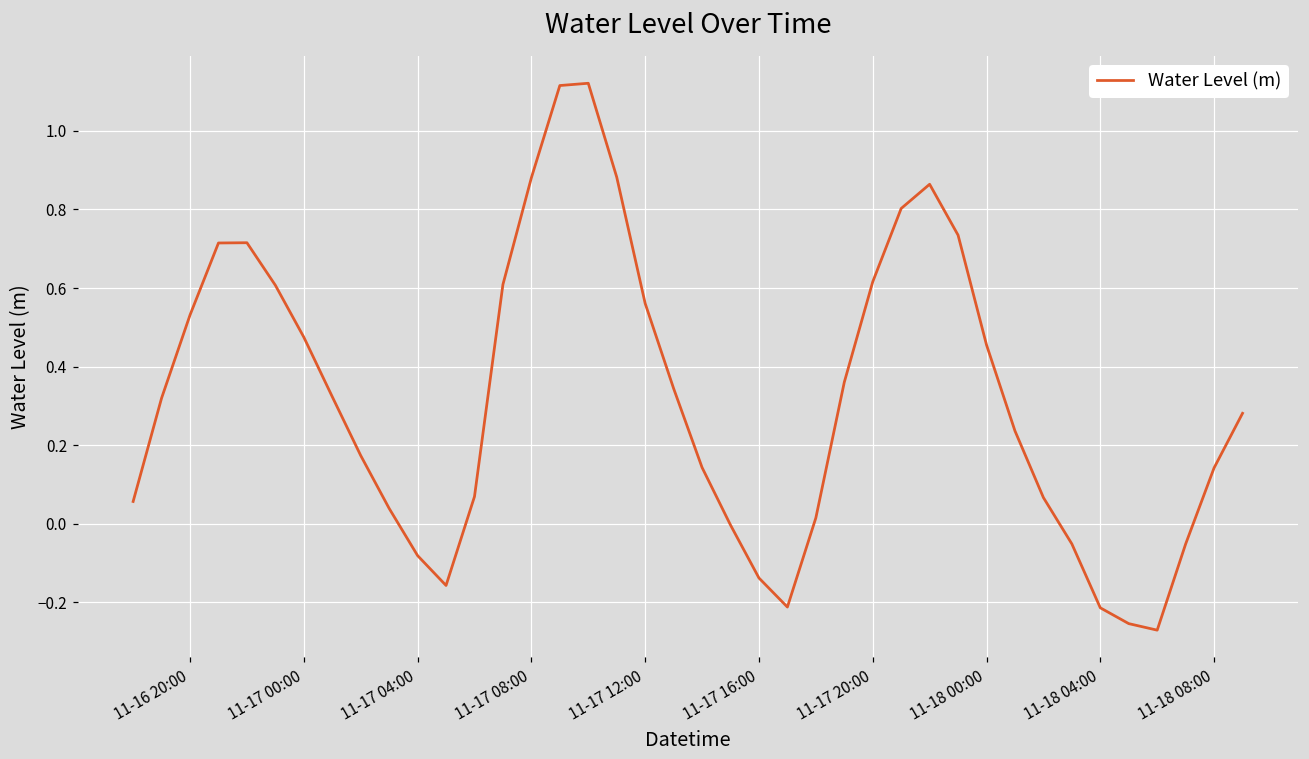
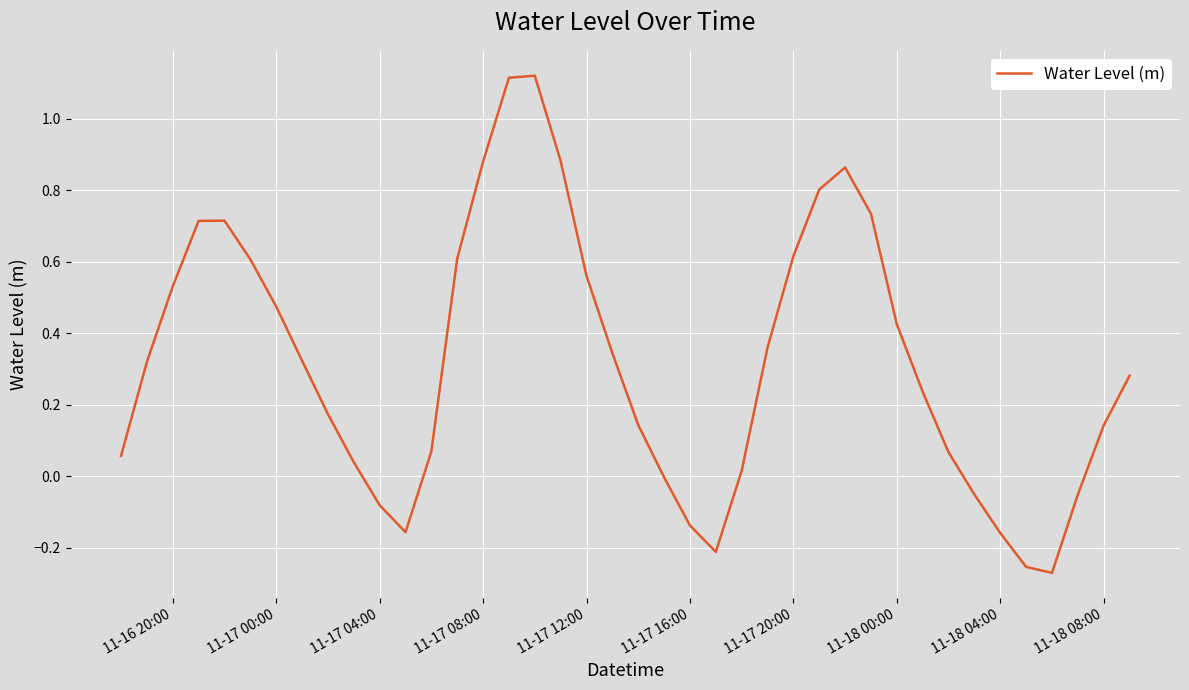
  {
    "11-16 20:00": 0.53,
    "11-17 00:00": 0.47,
    "11-17 04:00": -0.08,
    "11-17 08:00": 0.88,
    "11-17 12:00": 0.56,
    "11-17 16:00": -0.14,
    "11-17 20:00": 0.62,
-   "11-18 00:00": 0.46,
-   "11-18 04:00": -0.21,
+   "11-18 00:00": 0.43,
+   "11-18 04:00": -0.16,
    "11-18 08:00": 0.14
  }
